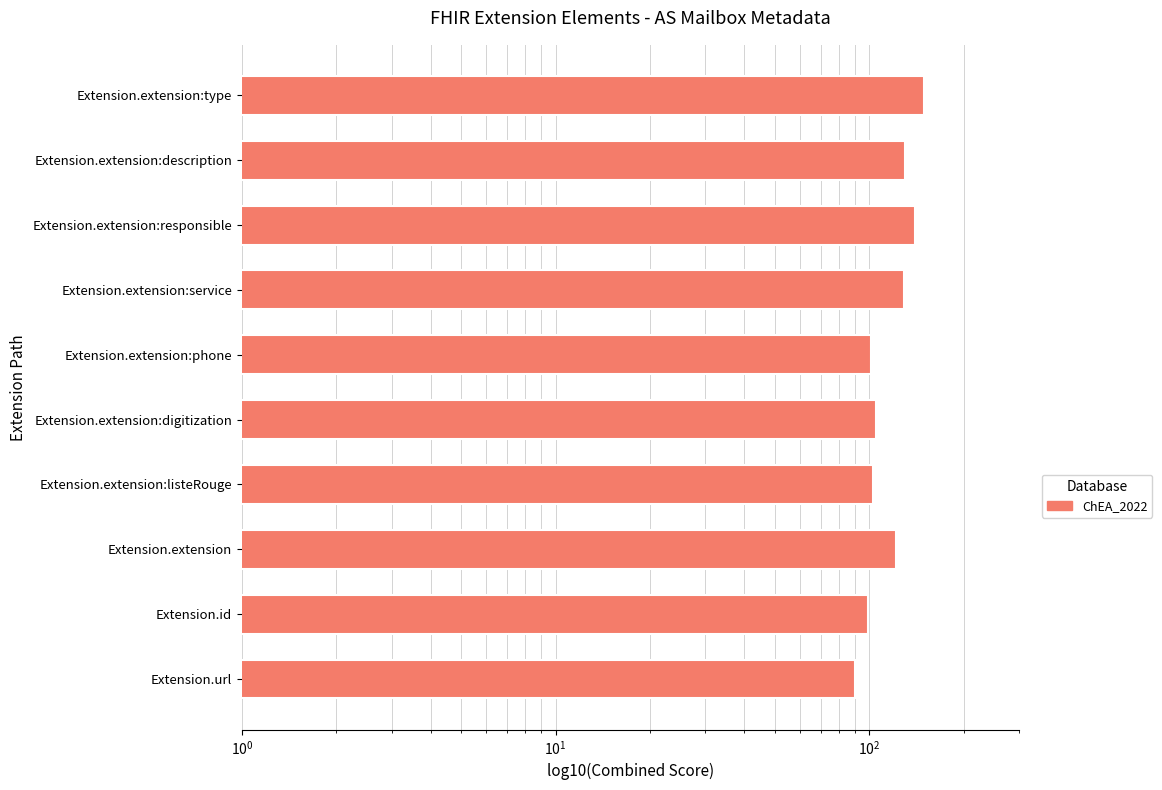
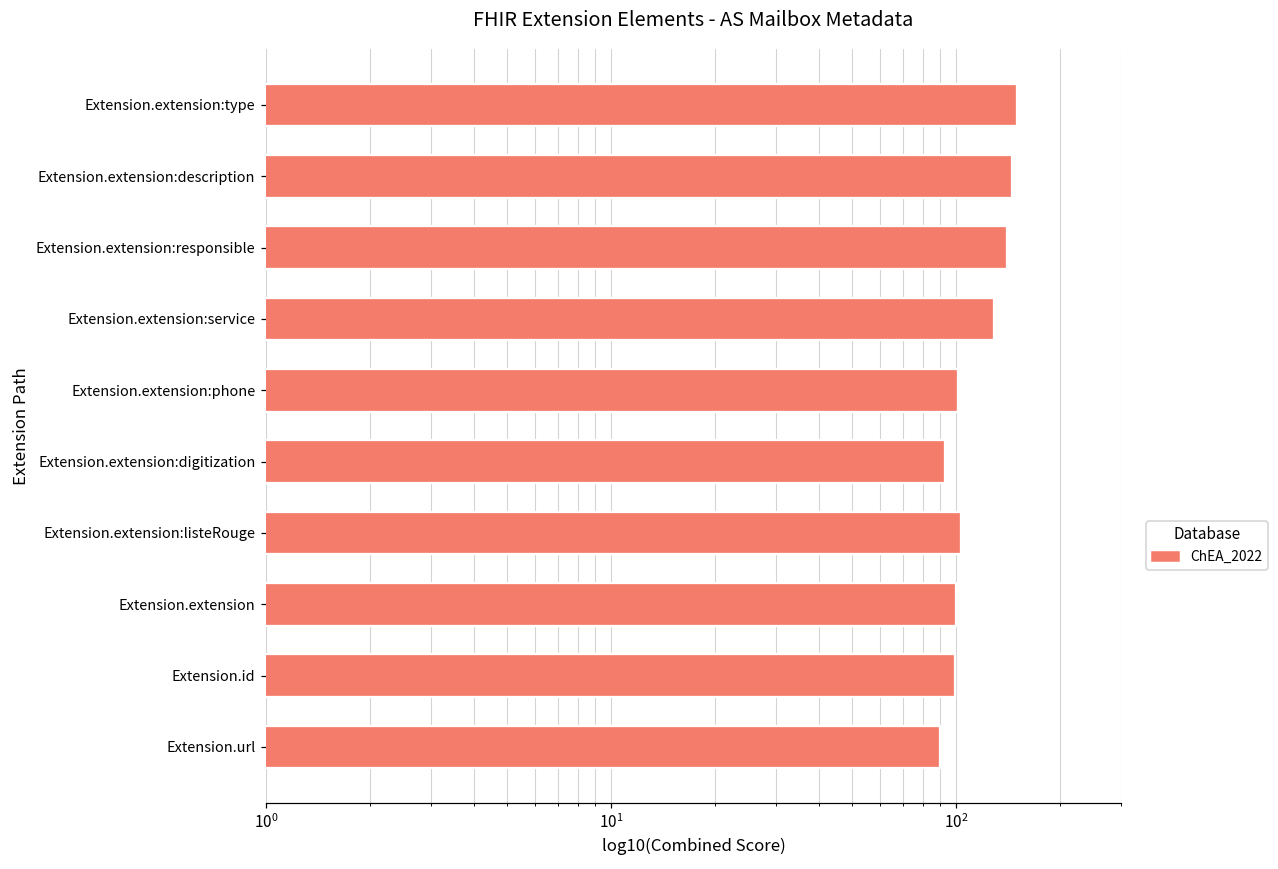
  {
    "Extension.extension:type": 150,
-   "Extension.extension:description": 130,
+   "Extension.extension:description": 150,
    "Extension.extension:responsible": 140,
    "Extension.extension:service": 129,
    "Extension.extension:phone": 101,
-   "Extension.extension:digitization": 105,
+   "Extension.extension:digitization": 93,
    "Extension.extension:listeRouge": 103,
-   "Extension.extension": 122,
+   "Extension.extension": 100,
    "Extension.id": 99,
    "Extension.url": 90
  }
